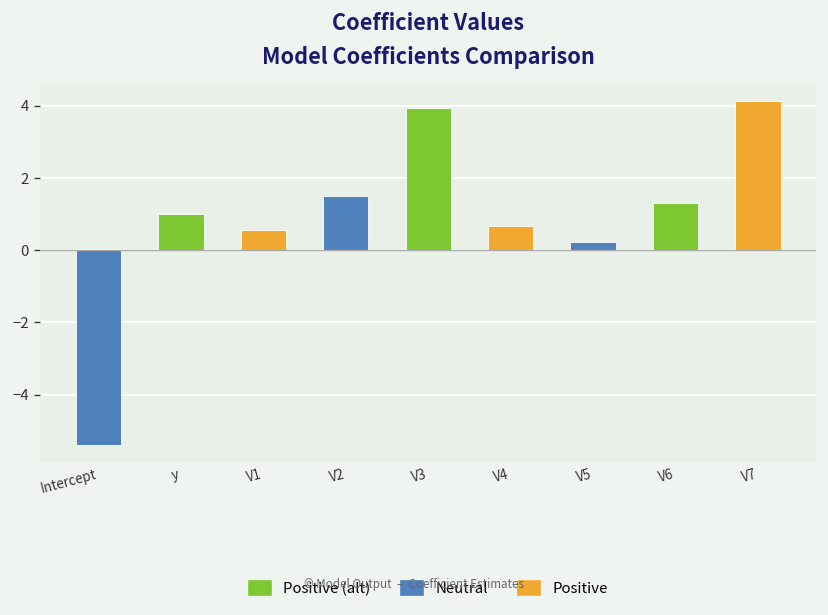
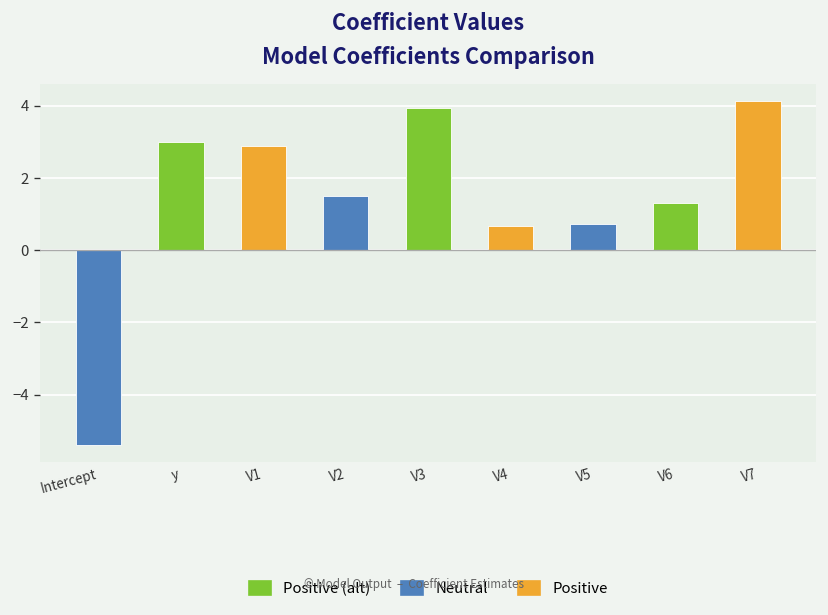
  {
    "Intercept": -5.4,
-   "y": 1.0,
-   "V1": 0.6,
+   "y": 3.0,
+   "V1": 2.9,
    "V2": 1.5,
    "V3": 3.9,
    "V4": 0.7,
-   "V5": 0.2,
+   "V5": 0.7,
    "V6": 1.3,
    "V7": 4.1
  }
